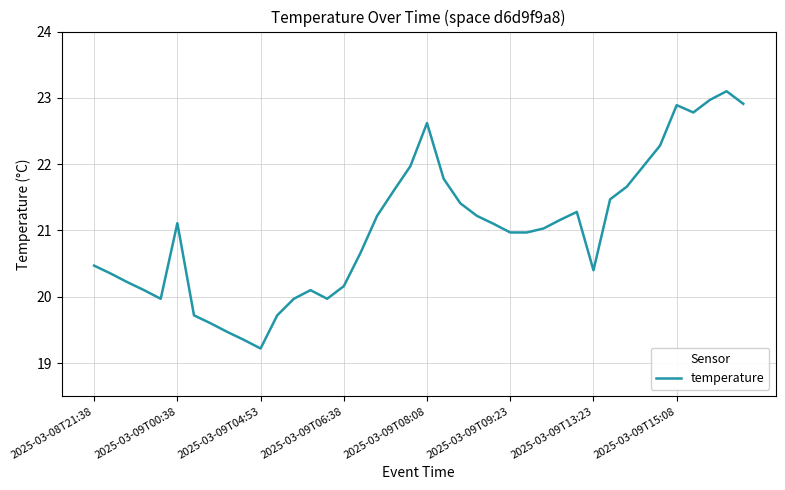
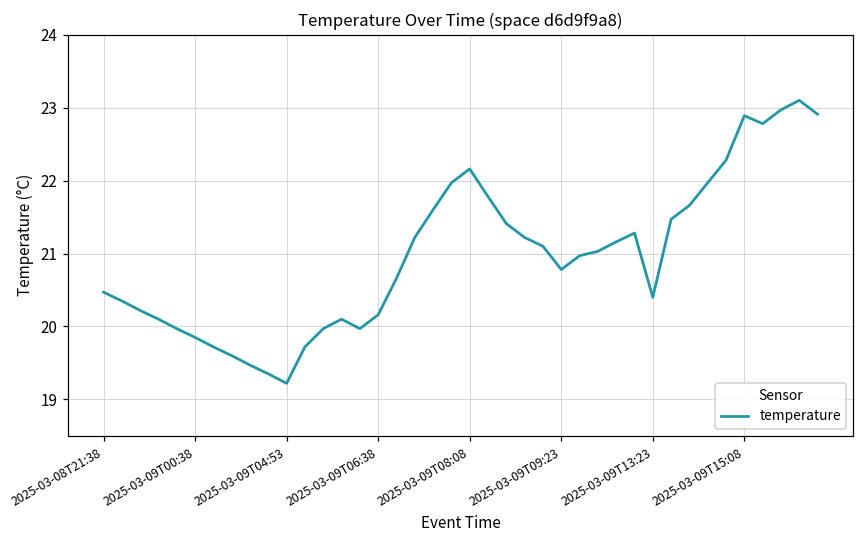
  {
    "2025-03-08T21:38": 20.5,
-   "2025-03-09T00:38": 21.1,
+   "2025-03-09T00:38": 19.9,
    "2025-03-09T04:53": 19.2,
    "2025-03-09T06:38": 20.2,
-   "2025-03-09T08:08": 22.6,
-   "2025-03-09T09:23": 21.0,
+   "2025-03-09T08:08": 22.2,
+   "2025-03-09T09:23": 20.8,
    "2025-03-09T13:23": 20.4,
    "2025-03-09T15:08": 22.9
  }
